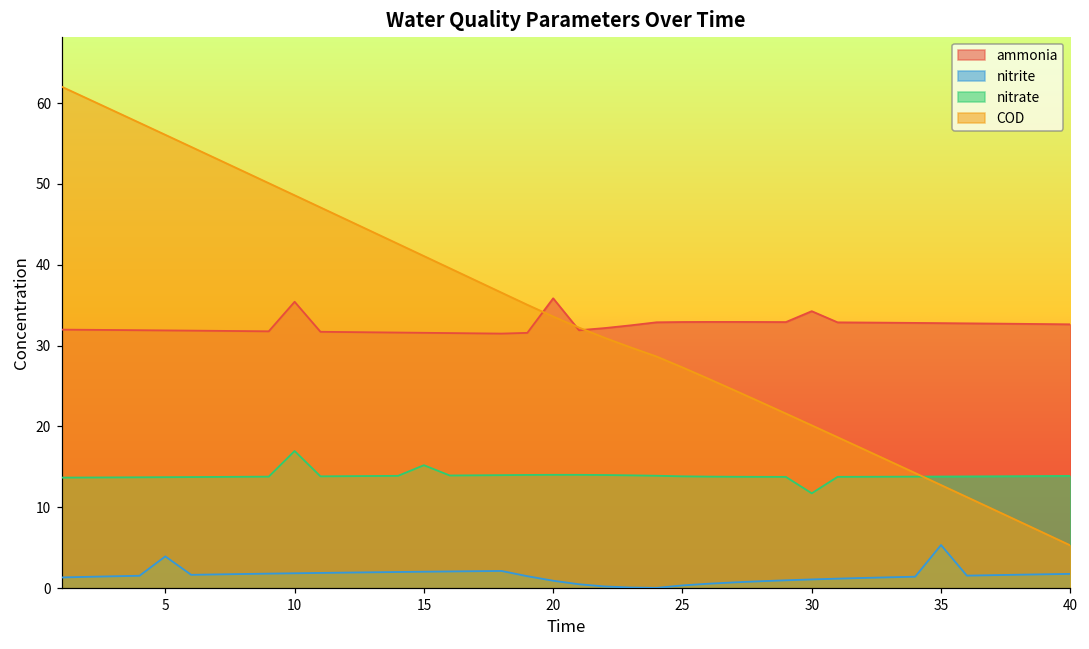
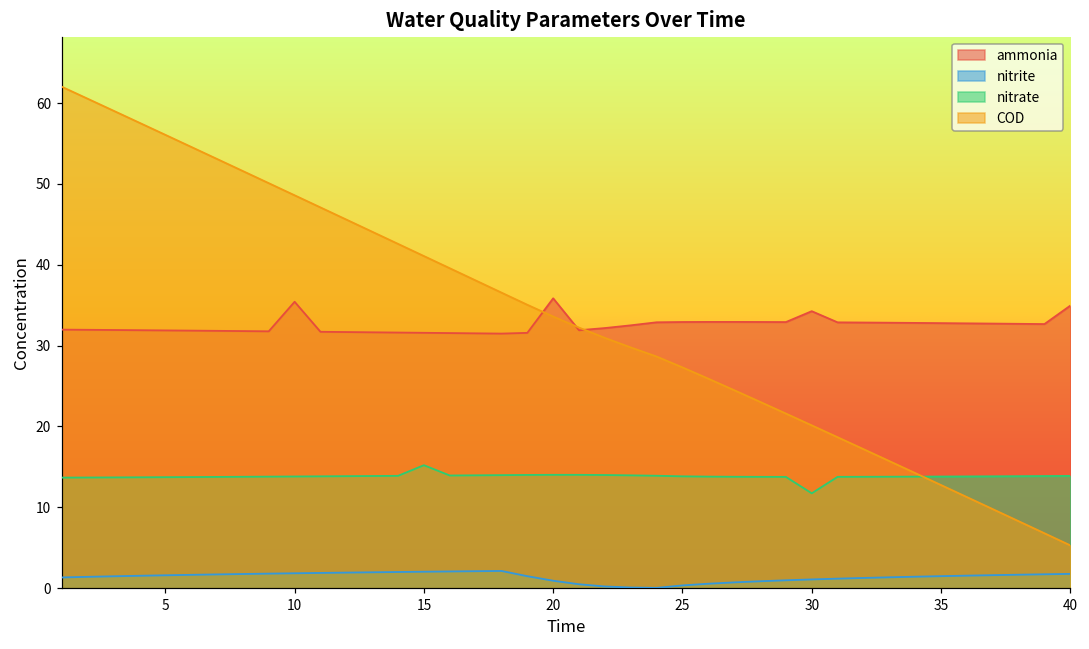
  {
    "ammonia": {
      "5": 32,
      "10": 35,
      "15": 32,
      "20": 36,
      "25": 33,
      "30": 34,
      "35": 33,
-     "40": 33
+     "40": 35
    },
    "nitrite": {
-     "5": 4,
+     "5": 2,
      "10": 2,
      "15": 2,
      "20": 1,
      "25": 0,
      "30": 1,
-     "35": 5,
+     "35": 1,
      "40": 2
    },
    "nitrate": {
      "5": 14,
-     "10": 17,
+     "10": 14,
      "15": 15,
      "20": 14,
      "25": 14,
      "30": 12,
      "35": 14,
      "40": 14
    },
    "COD": {
      "5": 56,
      "10": 49,
      "15": 41,
      "20": 34,
      "25": 27,
      "30": 20,
      "35": 13,
      "40": 5
    }
  }
